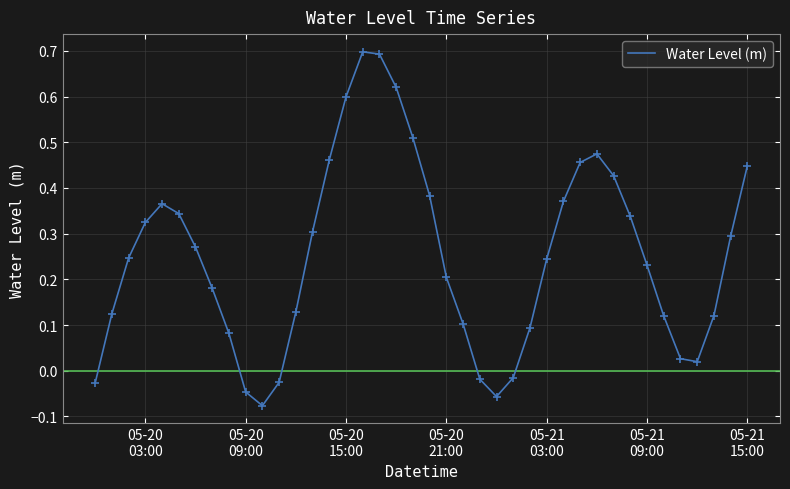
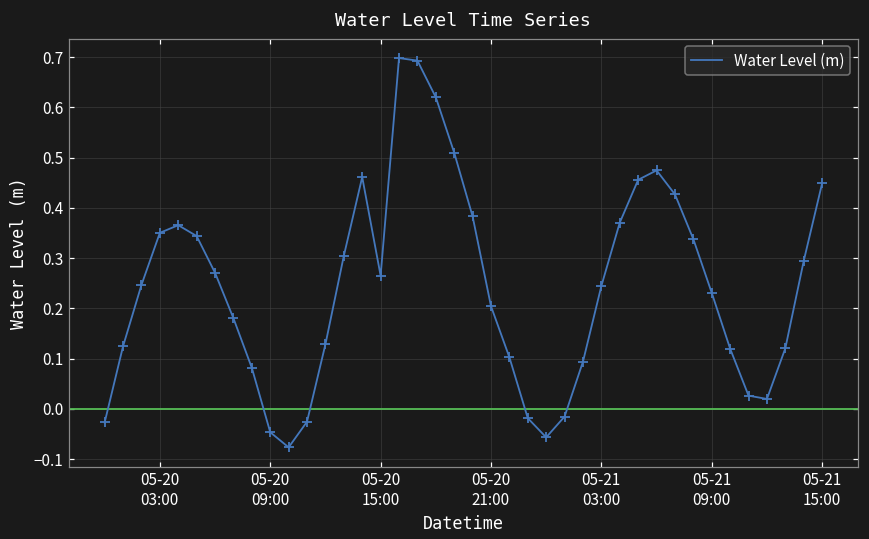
  {
-   "05-20 03:00": 0.32,
+   "05-20 03:00": 0.35,
    "05-20 09:00": -0.05,
-   "05-20 15:00": 0.60,
+   "05-20 15:00": 0.27,
    "05-20 21:00": 0.20,
    "05-21 03:00": 0.24,
    "05-21 09:00": 0.23,
    "05-21 15:00": 0.45
  }
